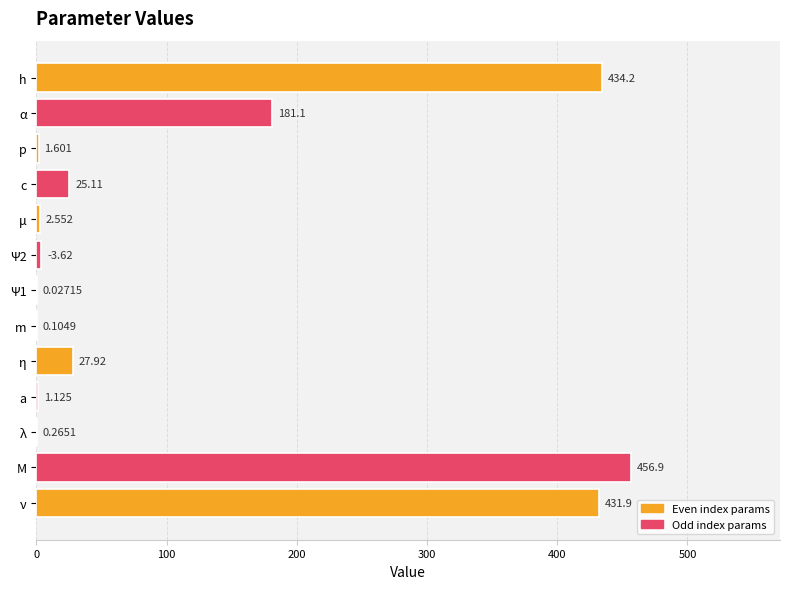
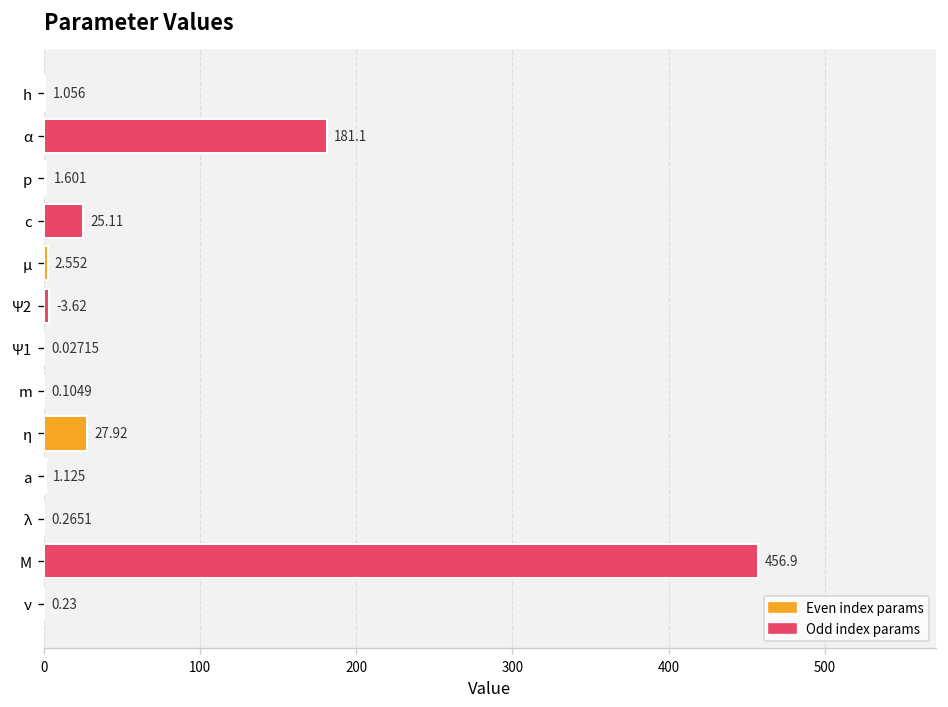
  {
-   "h": 434.2,
+   "h": 1.056,
    "α": 181.1,
    "p": 1.601,
    "c": 25.11,
    "μ": 2.552,
    "Ψ1": 0.02715,
    "m": 0.1049,
    "η": 27.92,
    "a": 1.125,
    "λ": 0.2651,
    "M": 456.9,
-   "ν": 431.9
+   "ν": 0.23
  }
